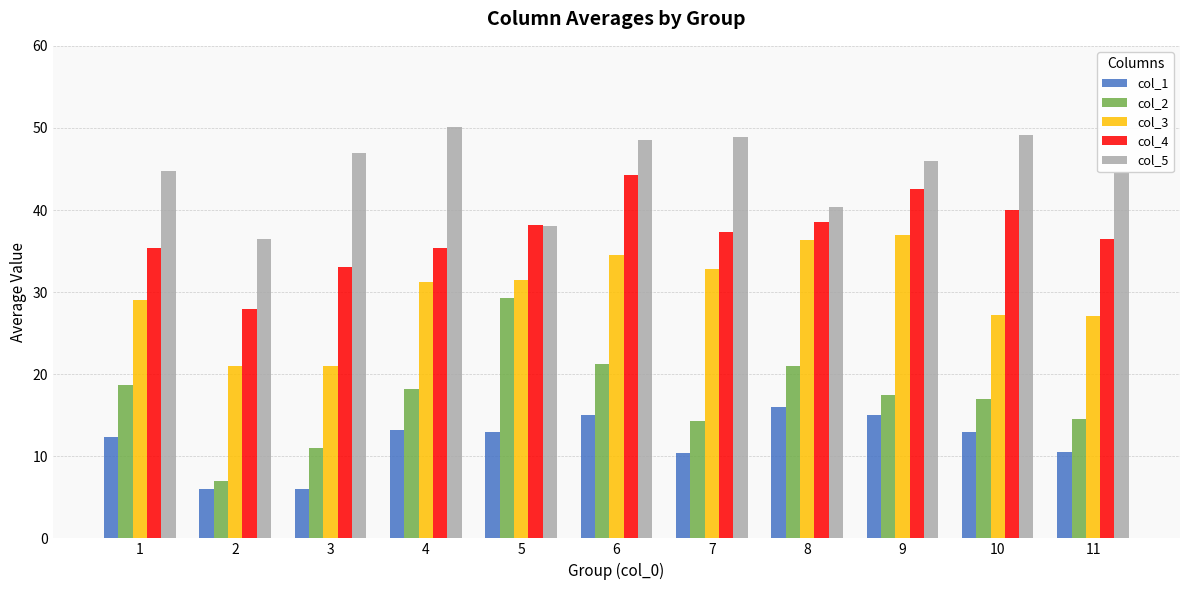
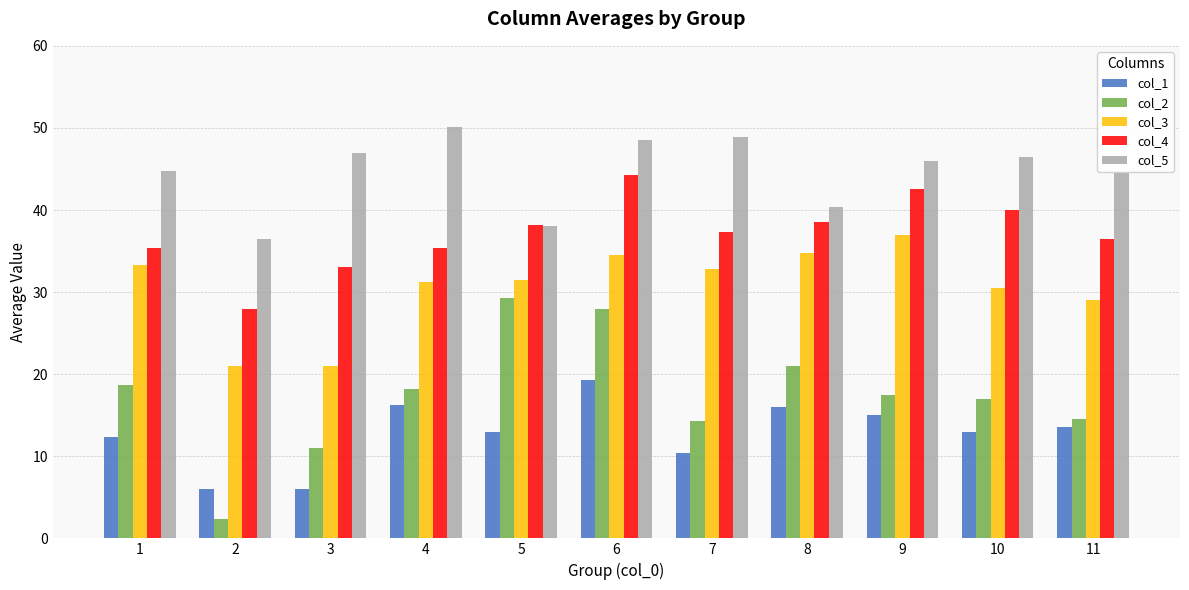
  {
    "col_1": {
      "1": 12,
      "2": 6,
      "3": 6,
-     "4": 13,
+     "4": 16,
      "5": 13,
-     "6": 15,
+     "6": 19,
      "7": 10,
      "8": 16,
      "9": 15,
      "10": 13,
-     "11": 11
+     "11": 14
    },
    "col_2": {
      "1": 19,
-     "2": 7,
+     "2": 2,
      "3": 11,
      "4": 18,
      "5": 29,
-     "6": 21,
+     "6": 28,
      "7": 14,
      "8": 21,
      "9": 18,
      "10": 17,
      "11": 15
    },
    "col_3": {
-     "1": 29,
+     "1": 33,
      "2": 21,
      "3": 21,
      "4": 31,
      "5": 32,
      "6": 35,
      "7": 33,
-     "8": 36,
+     "8": 35,
      "9": 37,
-     "10": 27,
-     "11": 27
+     "10": 31,
+     "11": 29
    },
    "col_4": {
      "1": 35,
      "2": 28,
      "3": 33,
      "4": 35,
      "5": 38,
      "6": 44,
      "7": 37,
      "8": 39,
      "9": 43,
      "10": 40,
      "11": 37
    },
    "col_5": {
      "1": 45,
      "2": 37,
      "3": 47,
      "4": 50,
      "5": 38,
      "6": 49,
      "7": 49,
      "8": 40,
      "9": 46,
-     "10": 49,
+     "10": 47,
      "11": 45
    }
  }
